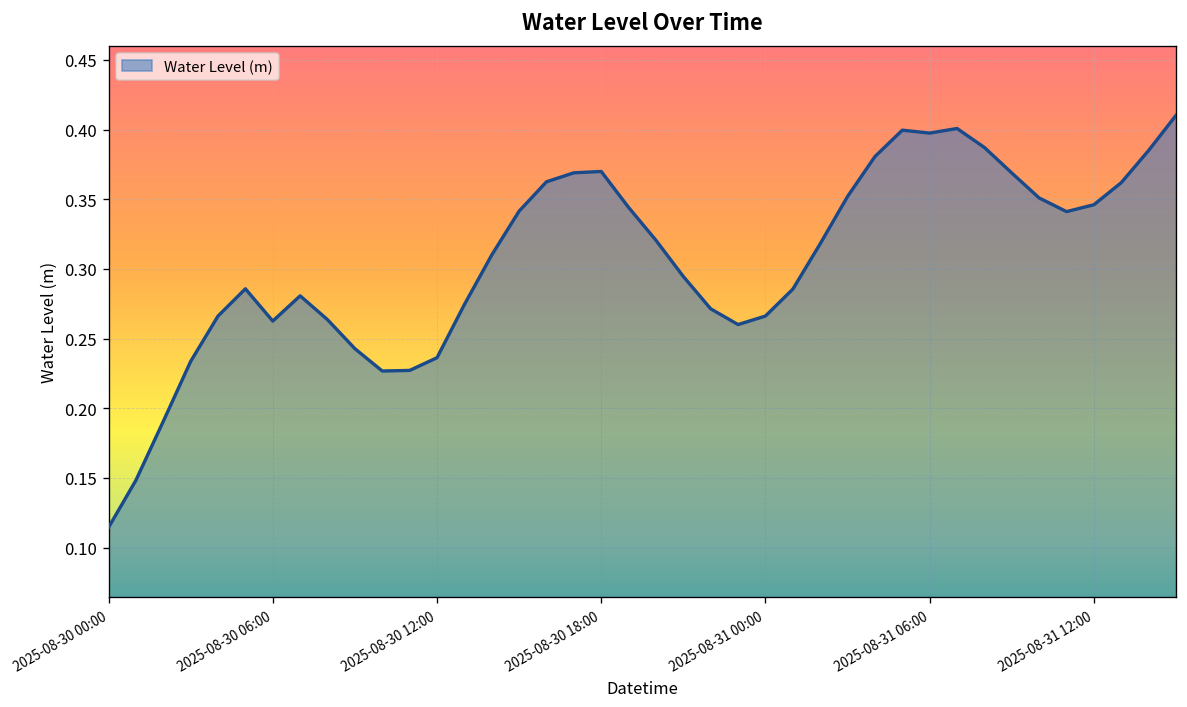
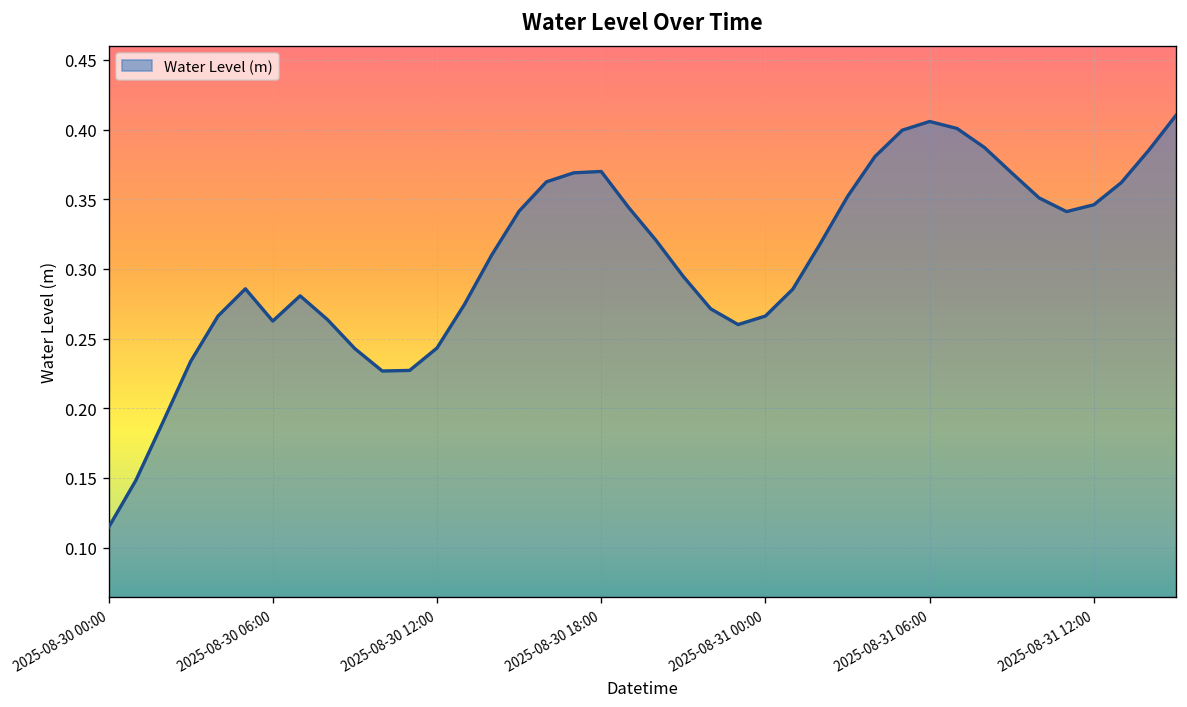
  {
    "2025-08-30 00:00": 0.114,
    "2025-08-30 06:00": 0.263,
-   "2025-08-30 12:00": 0.236,
+   "2025-08-30 12:00": 0.243,
    "2025-08-30 18:00": 0.370,
    "2025-08-31 00:00": 0.266,
-   "2025-08-31 06:00": 0.397,
+   "2025-08-31 06:00": 0.406,
    "2025-08-31 12:00": 0.346
  }
